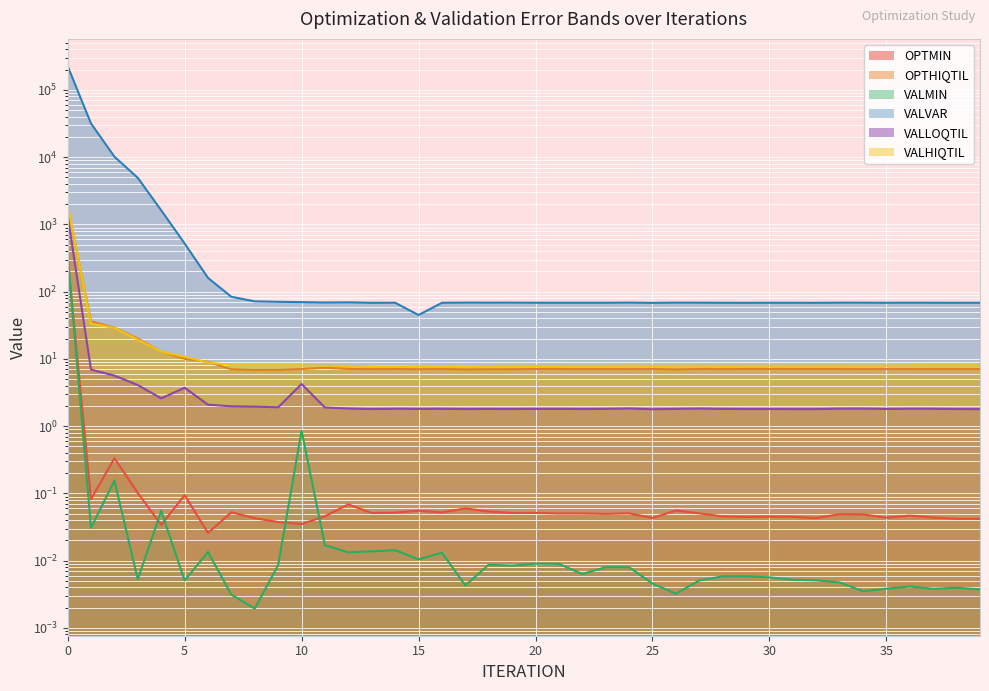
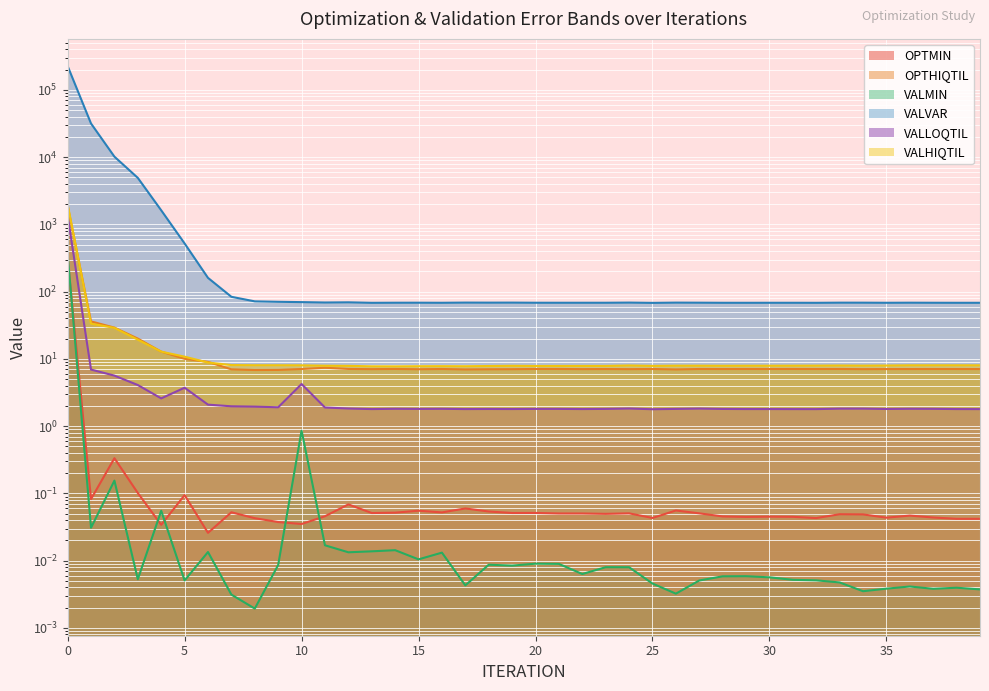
  {
    "VALMIN": {
      "0": 400,
      "5": 0.005,
      "10": 0.9,
      "15": 0.010,
      "20": 0.009,
      "25": 0.005,
      "30": 0.006,
      "35": 0.004
    },
    "VALVAR": {
      "0": 230000,
      "5": 500,
      "10": 70,
-     "15": 50,
+     "15": 70,
      "20": 70,
      "25": 70,
      "30": 70,
      "35": 70
    },
    "VALLOQTIL": {
      "0": 1400,
      "5": 4,
      "10": 4,
      "15": 1.8,
      "20": 1.8,
      "25": 1.8,
      "30": 1.8,
      "35": 1.8
    }
  }
